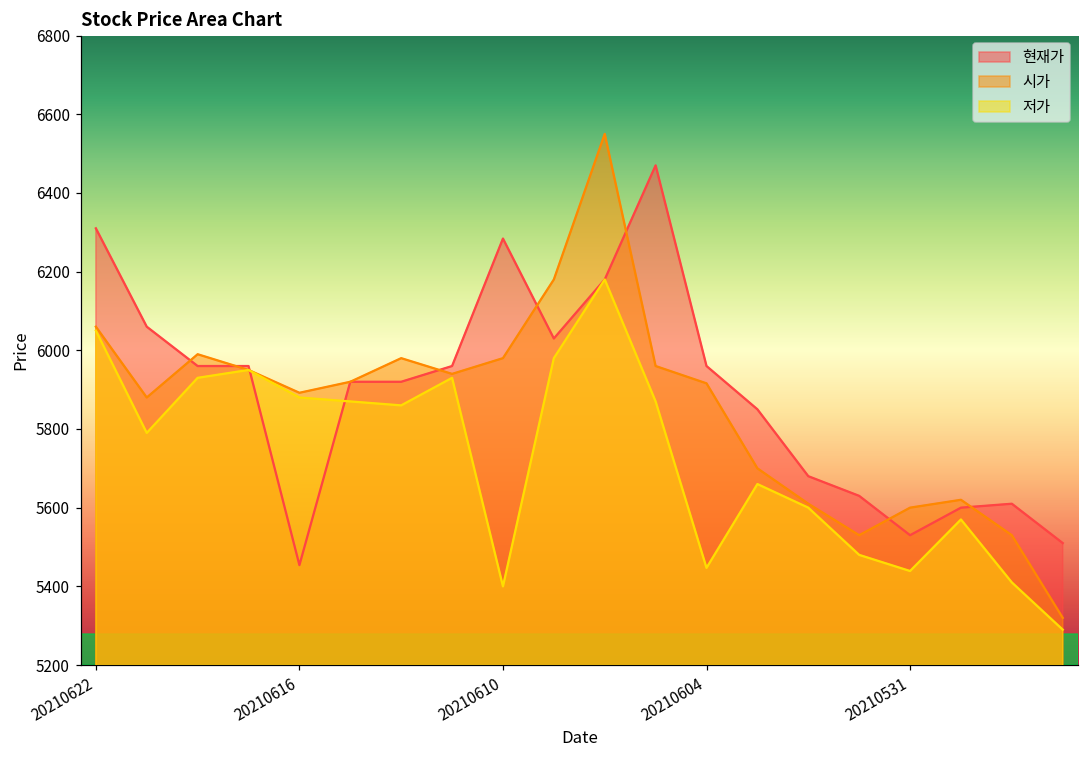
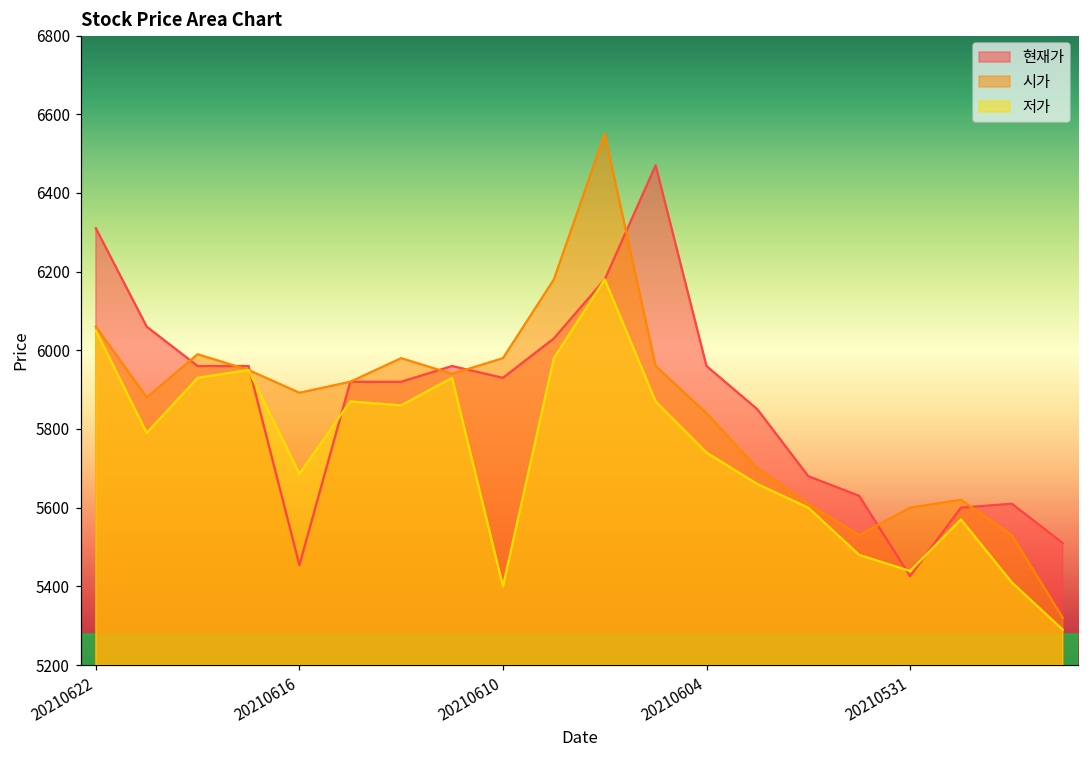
  {
    "현재가": {
      "20210622": 6310,
      "20210616": 5450,
-     "20210610": 6280,
+     "20210610": 5930,
      "20210604": 5960,
-     "20210531": 5530
+     "20210531": 5430
    },
    "시가": {
      "20210622": 6060,
      "20210616": 5890,
      "20210610": 5980,
-     "20210604": 5920,
+     "20210604": 5840,
      "20210531": 5600
    },
    "저가": {
      "20210622": 6050,
-     "20210616": 5880,
+     "20210616": 5690,
      "20210610": 5400,
-     "20210604": 5450,
+     "20210604": 5740,
      "20210531": 5440
    }
  }
